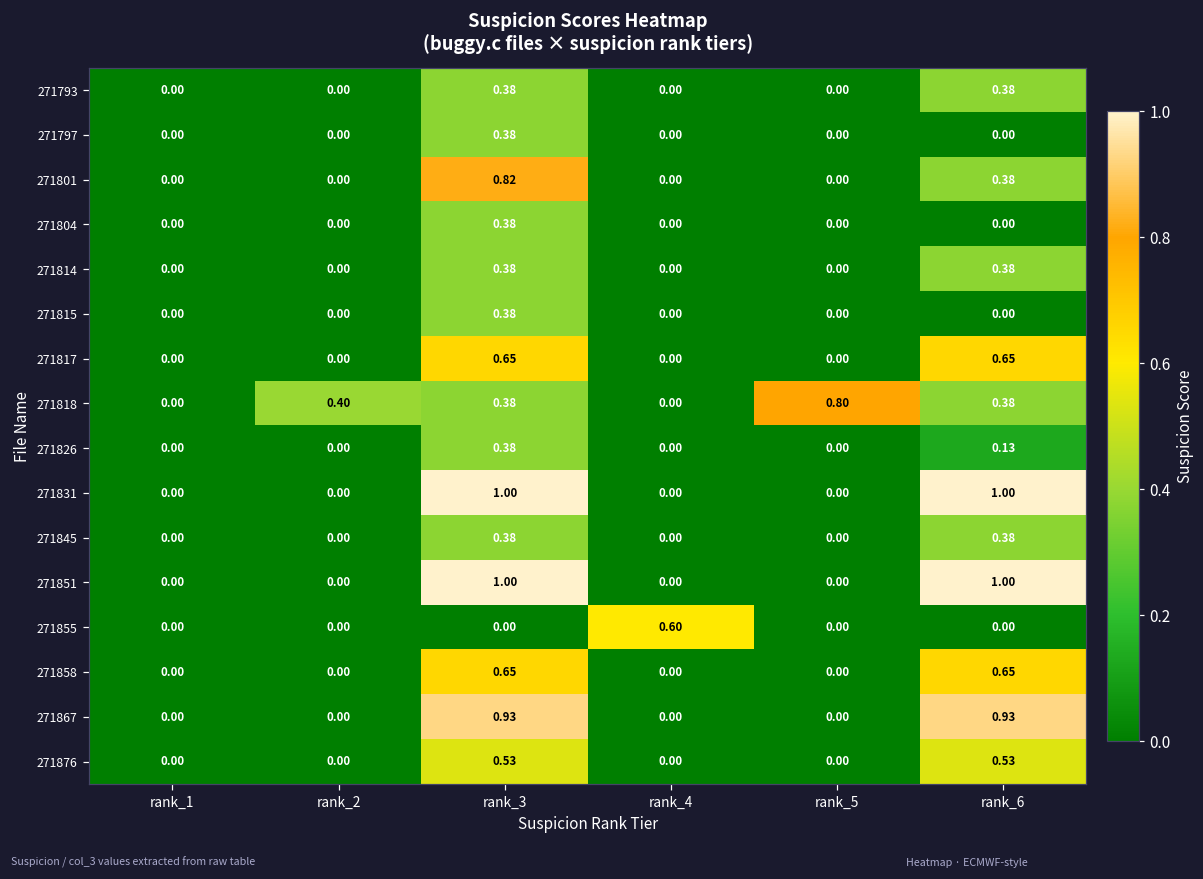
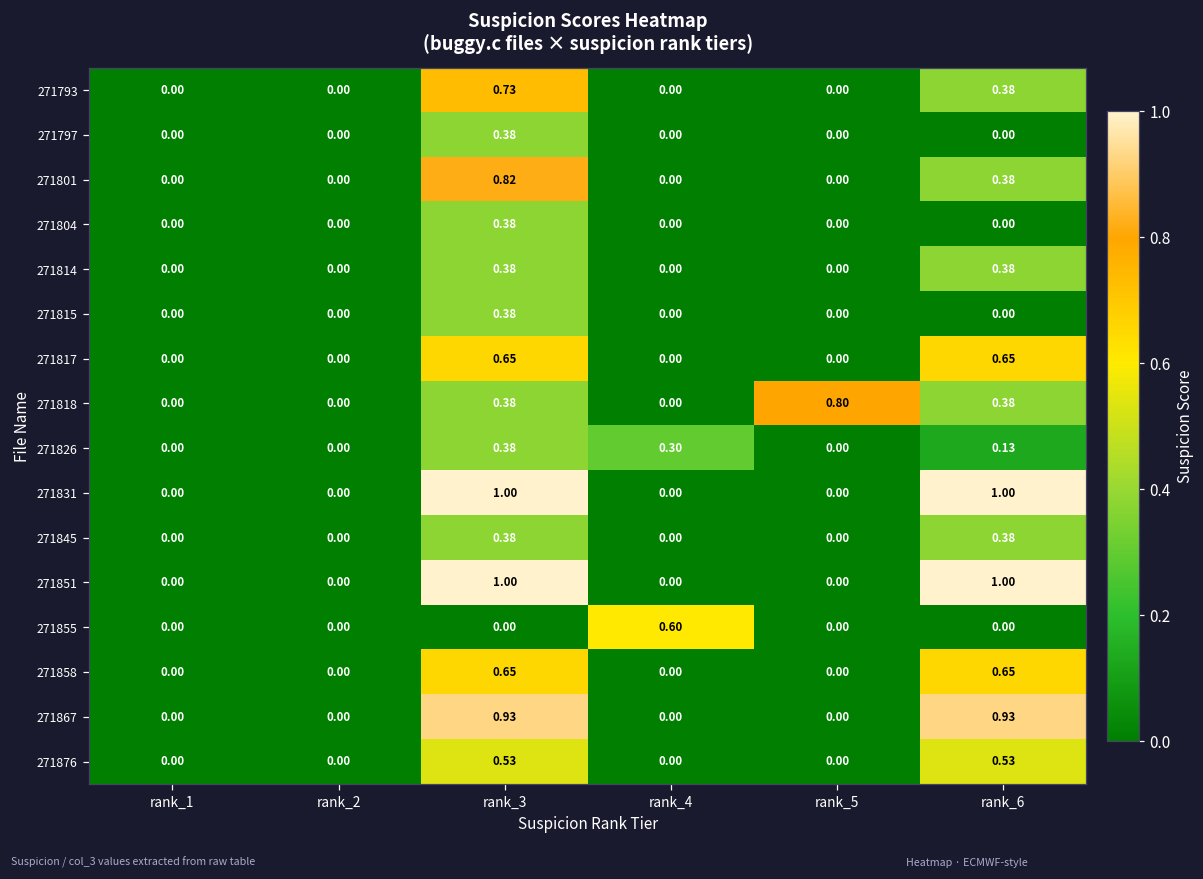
  {
    "271793": {
      "rank_1": 0.00,
      "rank_2": 0.00,
-     "rank_3": 0.38,
+     "rank_3": 0.73,
      "rank_4": 0.00,
      "rank_5": 0.00,
      "rank_6": 0.38
    },
    "271797": {
      "rank_1": 0.00,
      "rank_2": 0.00,
      "rank_3": 0.38,
      "rank_4": 0.00,
      "rank_5": 0.00,
      "rank_6": 0.00
    },
    "271801": {
      "rank_1": 0.00,
      "rank_2": 0.00,
      "rank_3": 0.82,
      "rank_4": 0.00,
      "rank_5": 0.00,
      "rank_6": 0.38
    },
    "271804": {
      "rank_1": 0.00,
      "rank_2": 0.00,
      "rank_3": 0.38,
      "rank_4": 0.00,
      "rank_5": 0.00,
      "rank_6": 0.00
    },
    "271814": {
      "rank_1": 0.00,
      "rank_2": 0.00,
      "rank_3": 0.38,
      "rank_4": 0.00,
      "rank_5": 0.00,
      "rank_6": 0.38
    },
    "271815": {
      "rank_1": 0.00,
      "rank_2": 0.00,
      "rank_3": 0.38,
      "rank_4": 0.00,
      "rank_5": 0.00,
      "rank_6": 0.00
    },
    "271817": {
      "rank_1": 0.00,
      "rank_2": 0.00,
      "rank_3": 0.65,
      "rank_4": 0.00,
      "rank_5": 0.00,
      "rank_6": 0.65
    },
    "271818": {
      "rank_1": 0.00,
-     "rank_2": 0.40,
+     "rank_2": 0.00,
      "rank_3": 0.38,
      "rank_4": 0.00,
      "rank_5": 0.80,
      "rank_6": 0.38
    },
    "271826": {
      "rank_1": 0.00,
      "rank_2": 0.00,
      "rank_3": 0.38,
-     "rank_4": 0.00,
+     "rank_4": 0.30,
      "rank_5": 0.00,
      "rank_6": 0.13
    },
    "271831": {
      "rank_1": 0.00,
      "rank_2": 0.00,
      "rank_3": 1.00,
      "rank_4": 0.00,
      "rank_5": 0.00,
      "rank_6": 1.00
    },
    "271845": {
      "rank_1": 0.00,
      "rank_2": 0.00,
      "rank_3": 0.38,
      "rank_4": 0.00,
      "rank_5": 0.00,
      "rank_6": 0.38
    },
    "271851": {
      "rank_1": 0.00,
      "rank_2": 0.00,
      "rank_3": 1.00,
      "rank_4": 0.00,
      "rank_5": 0.00,
      "rank_6": 1.00
    },
    "271855": {
      "rank_1": 0.00,
      "rank_2": 0.00,
      "rank_3": 0.00,
      "rank_4": 0.60,
      "rank_5": 0.00,
      "rank_6": 0.00
    },
    "271858": {
      "rank_1": 0.00,
      "rank_2": 0.00,
      "rank_3": 0.65,
      "rank_4": 0.00,
      "rank_5": 0.00,
      "rank_6": 0.65
    },
    "271867": {
      "rank_1": 0.00,
      "rank_2": 0.00,
      "rank_3": 0.93,
      "rank_4": 0.00,
      "rank_5": 0.00,
      "rank_6": 0.93
    },
    "271876": {
      "rank_1": 0.00,
      "rank_2": 0.00,
      "rank_3": 0.53,
      "rank_4": 0.00,
      "rank_5": 0.00,
      "rank_6": 0.53
    }
  }
